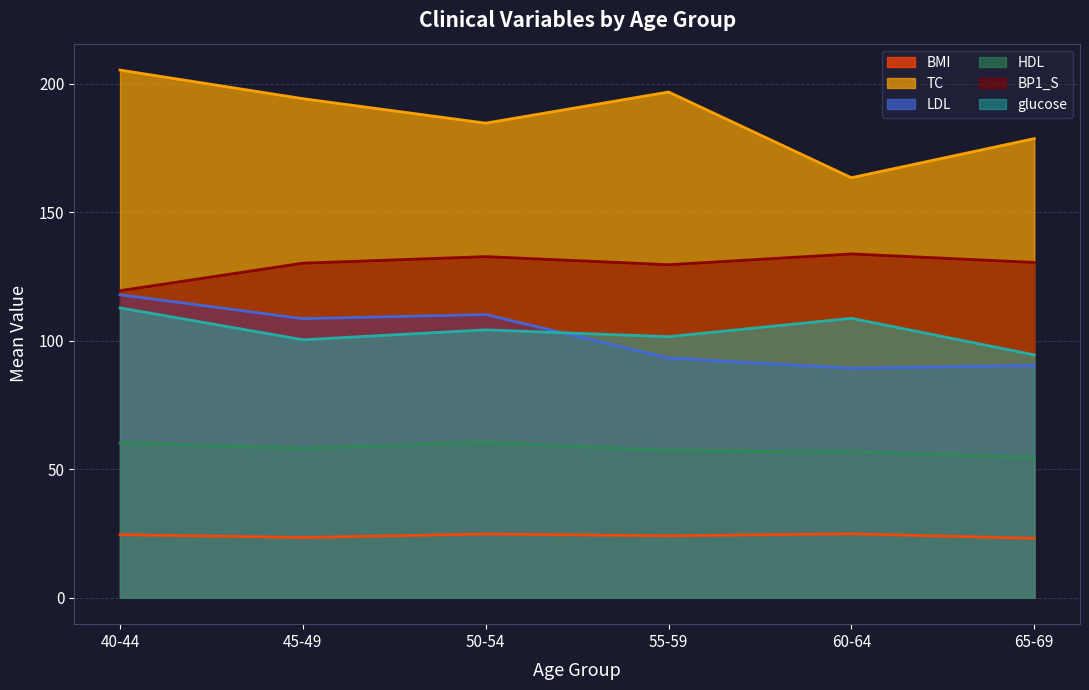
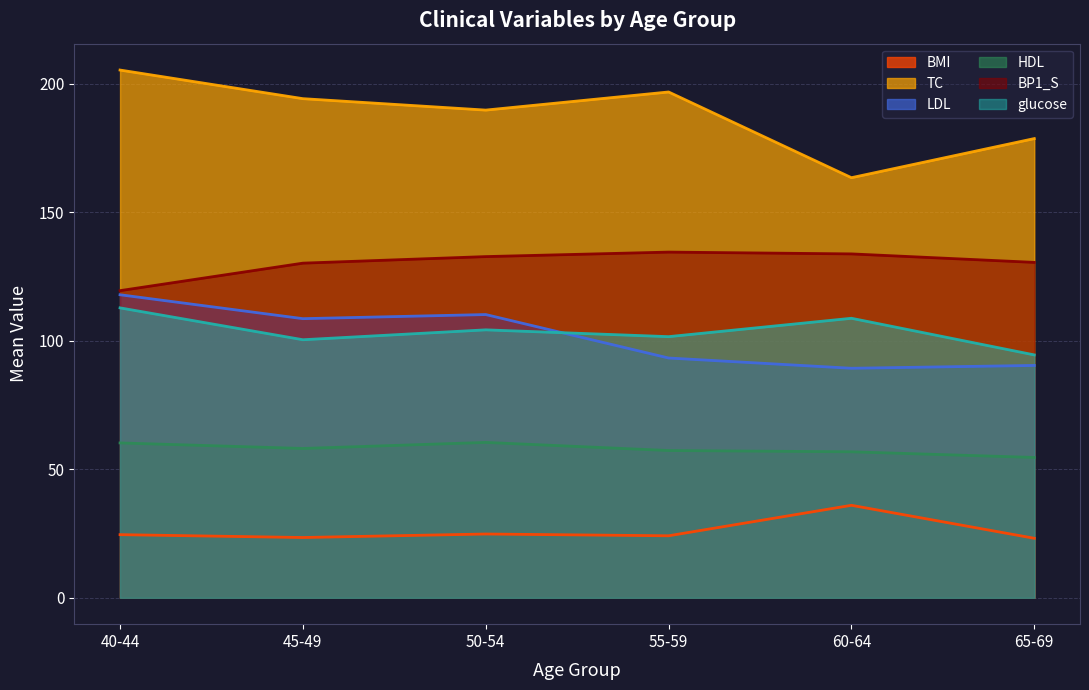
  {
    "BMI": {
      "40-44": 25,
      "45-49": 23,
      "50-54": 25,
      "55-59": 24,
-     "60-64": 25,
+     "60-64": 36,
      "65-69": 23
    },
    "TC": {
      "40-44": 205,
      "45-49": 194,
-     "50-54": 185,
+     "50-54": 190,
      "55-59": 197,
      "60-64": 163,
      "65-69": 179
    },
    "LDL": {
      "40-44": 118,
      "45-49": 109,
      "50-54": 110,
      "55-59": 93,
      "60-64": 89,
      "65-69": 90
    },
    "BP1_S": {
      "40-44": 120,
      "45-49": 130,
      "50-54": 133,
-     "55-59": 130,
+     "55-59": 135,
      "60-64": 134,
      "65-69": 131
    }
  }
